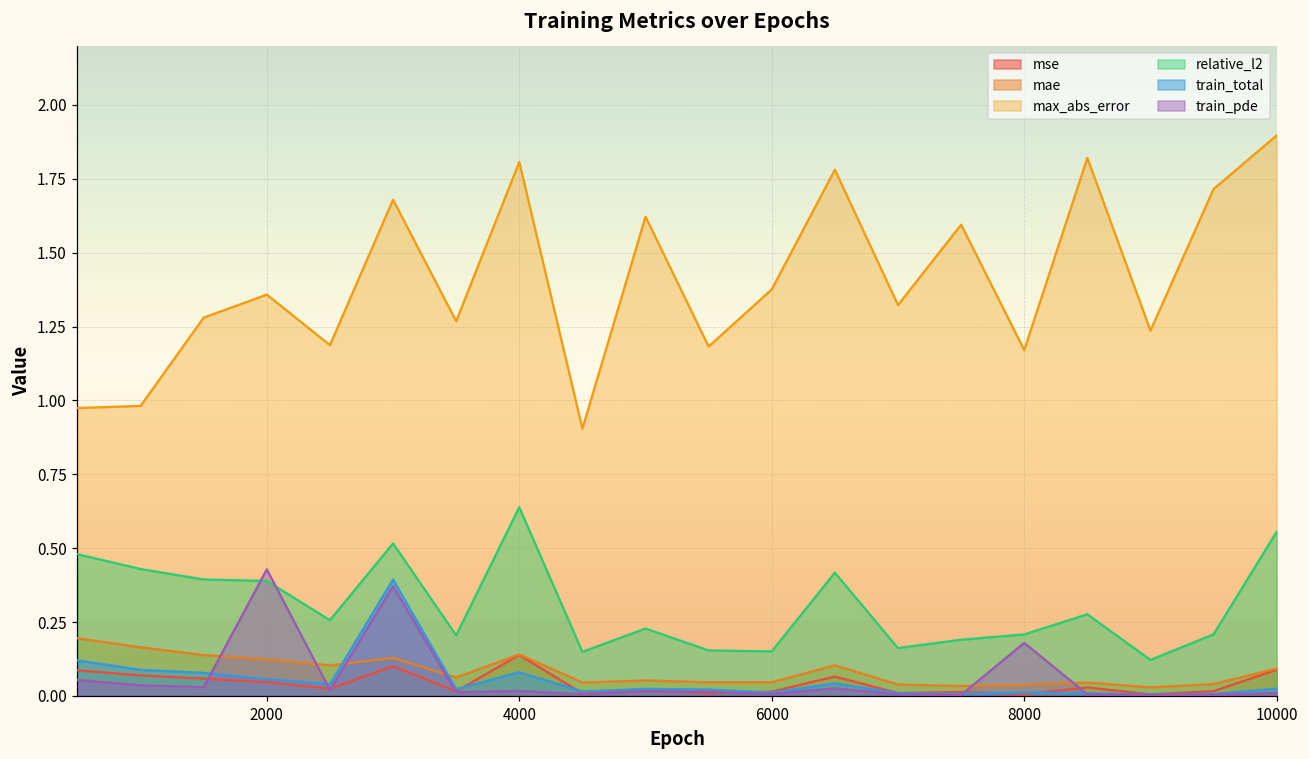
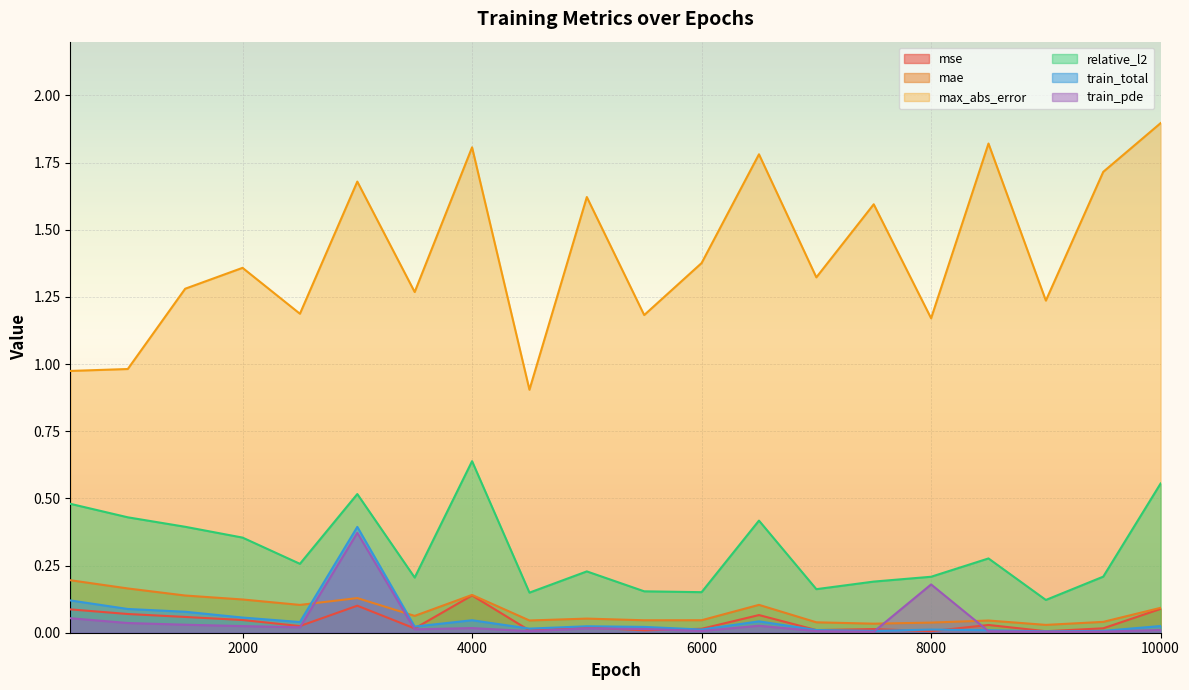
  {
    "relative_l2": {
-     "2000": 0.39,
+     "2000": 0.35,
      "4000": 0.64,
      "6000": 0.15,
      "8000": 0.21,
      "10000": 0.56
    },
    "train_total": {
-     "4000": 0.08,
+     "4000": 0.05,
      "10000": 0.02
    },
    "train_pde": {
-     "2000": 0.43,
+     "2000": 0.02,
      "4000": 0.02,
      "8000": 0.18,
      "10000": 0.01
    }
  }
